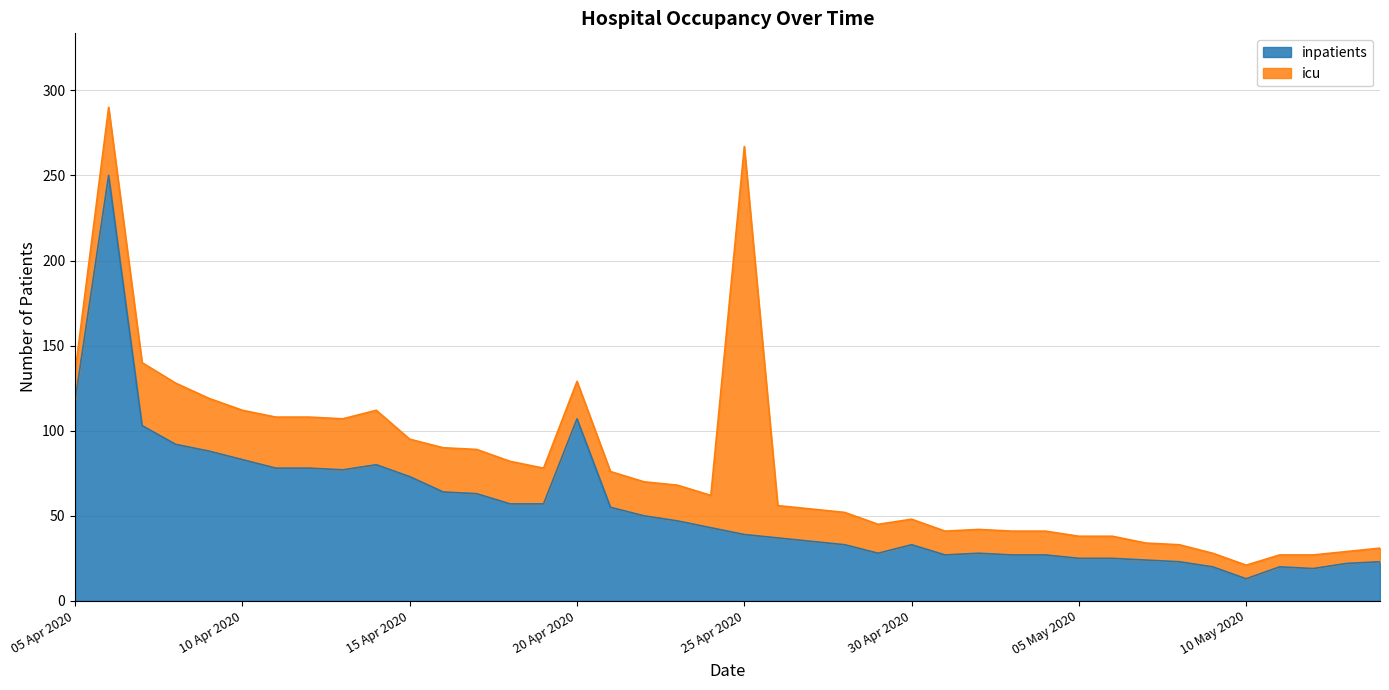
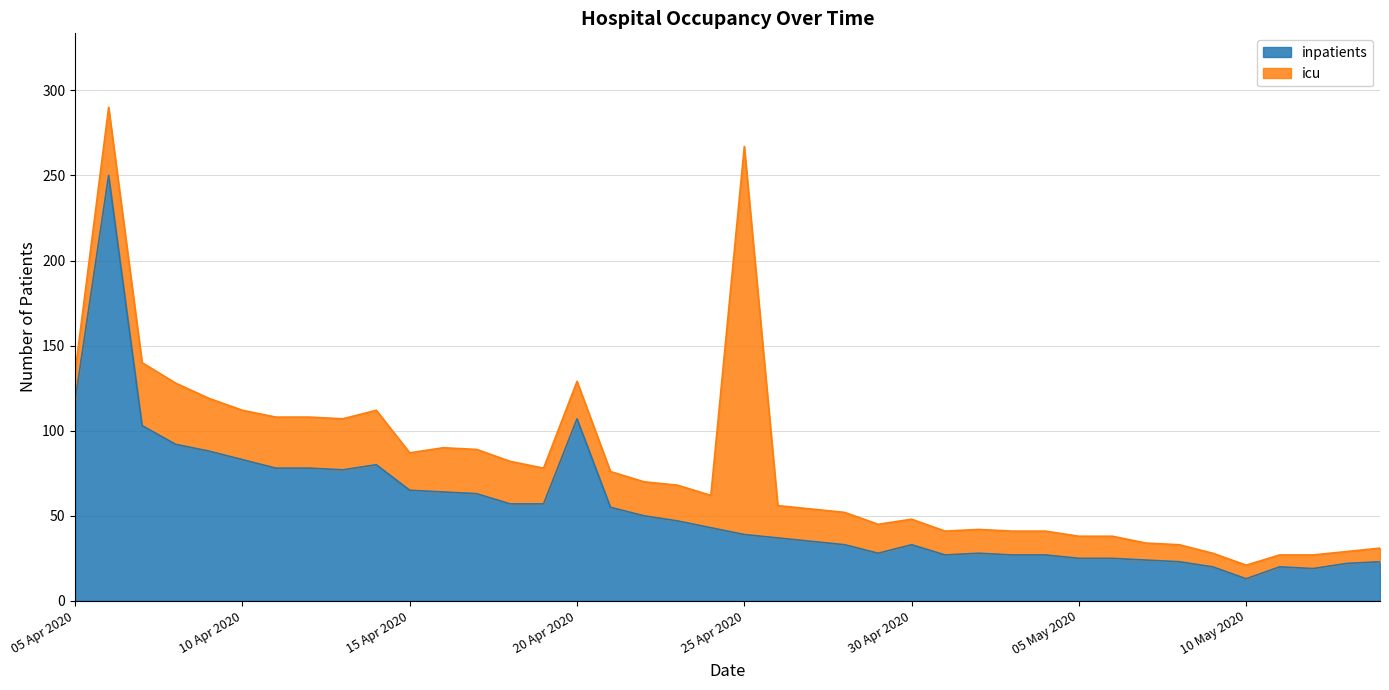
  {
    "inpatients": {
      "05 Apr 2020": 118,
      "10 Apr 2020": 83,
-     "15 Apr 2020": 73,
+     "15 Apr 2020": 65,
      "20 Apr 2020": 107,
      "25 Apr 2020": 39,
      "30 Apr 2020": 33,
      "05 May 2020": 25,
      "10 May 2020": 13
    },
    "icu": {
      "05 Apr 2020": 17,
      "10 Apr 2020": 29,
      "15 Apr 2020": 22,
      "20 Apr 2020": 22,
      "25 Apr 2020": 228,
      "30 Apr 2020": 15,
      "05 May 2020": 13,
      "10 May 2020": 8
    }
  }
